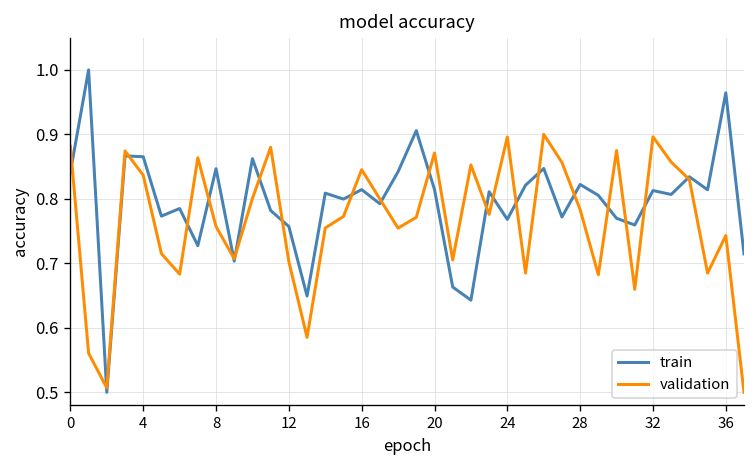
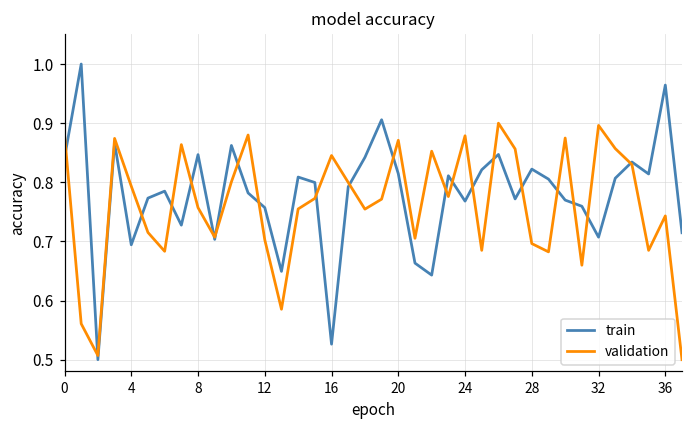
  {
    "train": {
      "0": 0.84,
-     "4": 0.87,
+     "4": 0.69,
      "8": 0.85,
      "12": 0.76,
-     "16": 0.81,
+     "16": 0.53,
      "20": 0.81,
      "24": 0.77,
      "28": 0.82,
-     "32": 0.81,
+     "32": 0.71,
      "36": 0.96
    },
    "validation": {
      "0": 0.88,
-     "4": 0.84,
+     "4": 0.79,
      "8": 0.76,
      "12": 0.70,
      "16": 0.85,
      "20": 0.87,
-     "24": 0.90,
-     "28": 0.78,
+     "24": 0.88,
+     "28": 0.70,
      "32": 0.90,
      "36": 0.74
    }
  }
